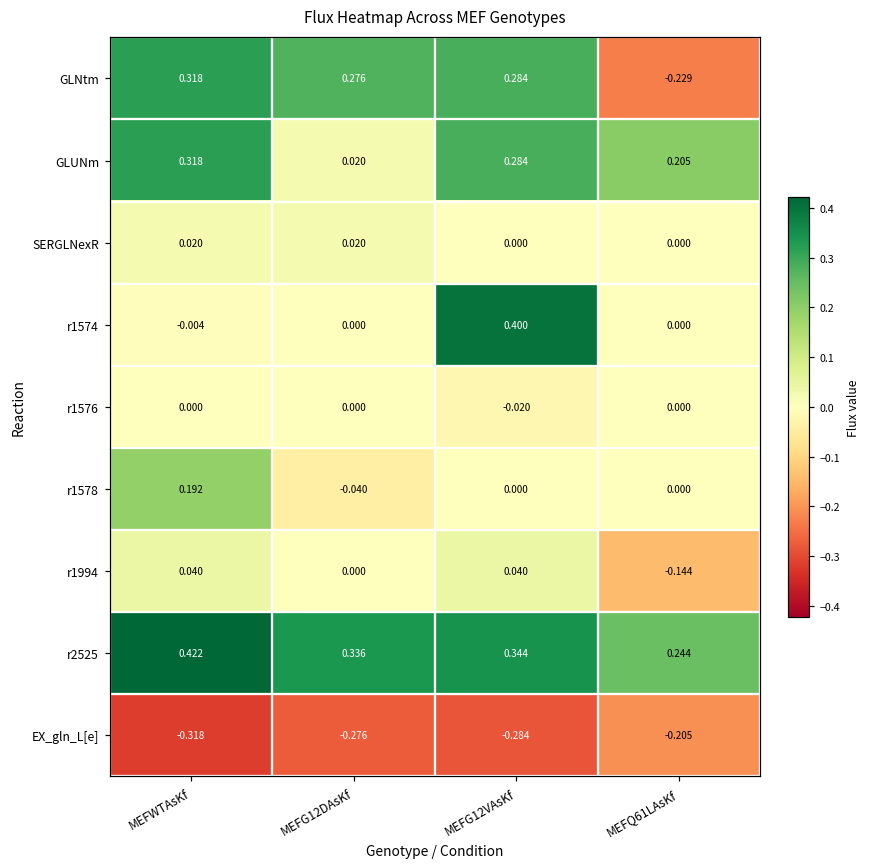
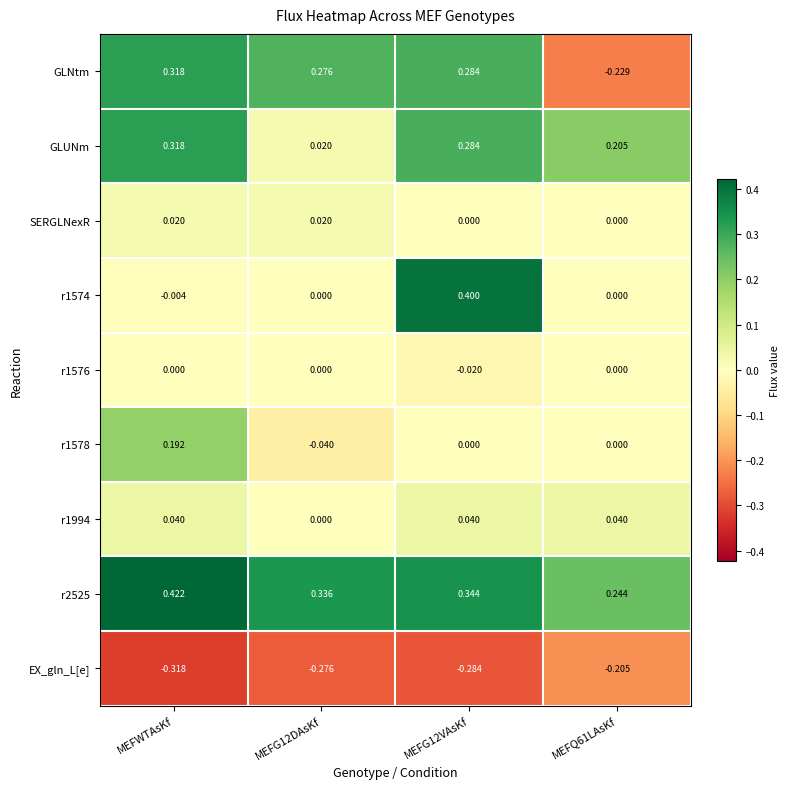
  {
    "GLNtm": {
      "MEFWTAsKf": 0.318,
      "MEFG12DAsKf": 0.276,
      "MEFG12VAsKf": 0.284,
      "MEFQ61LAsKf": -0.229
    },
    "GLUNm": {
      "MEFWTAsKf": 0.318,
      "MEFG12DAsKf": 0.020,
      "MEFG12VAsKf": 0.284,
      "MEFQ61LAsKf": 0.205
    },
    "SERGLNexR": {
      "MEFWTAsKf": 0.020,
      "MEFG12DAsKf": 0.020,
      "MEFG12VAsKf": 0.000,
      "MEFQ61LAsKf": 0.000
    },
    "r1574": {
      "MEFWTAsKf": -0.004,
      "MEFG12DAsKf": 0.000,
      "MEFG12VAsKf": 0.400,
      "MEFQ61LAsKf": 0.000
    },
    "r1576": {
      "MEFWTAsKf": 0.000,
      "MEFG12DAsKf": 0.000,
      "MEFG12VAsKf": -0.020,
      "MEFQ61LAsKf": 0.000
    },
    "r1578": {
      "MEFWTAsKf": 0.192,
      "MEFG12DAsKf": -0.040,
      "MEFG12VAsKf": 0.000,
      "MEFQ61LAsKf": 0.000
    },
    "r1994": {
      "MEFWTAsKf": 0.040,
      "MEFG12DAsKf": 0.000,
      "MEFG12VAsKf": 0.040,
-     "MEFQ61LAsKf": -0.144
+     "MEFQ61LAsKf": 0.040
    },
    "r2525": {
      "MEFWTAsKf": 0.422,
      "MEFG12DAsKf": 0.336,
      "MEFG12VAsKf": 0.344,
      "MEFQ61LAsKf": 0.244
    },
    "EX_gln_L[e]": {
      "MEFWTAsKf": -0.318,
      "MEFG12DAsKf": -0.276,
      "MEFG12VAsKf": -0.284,
      "MEFQ61LAsKf": -0.205
    }
  }
